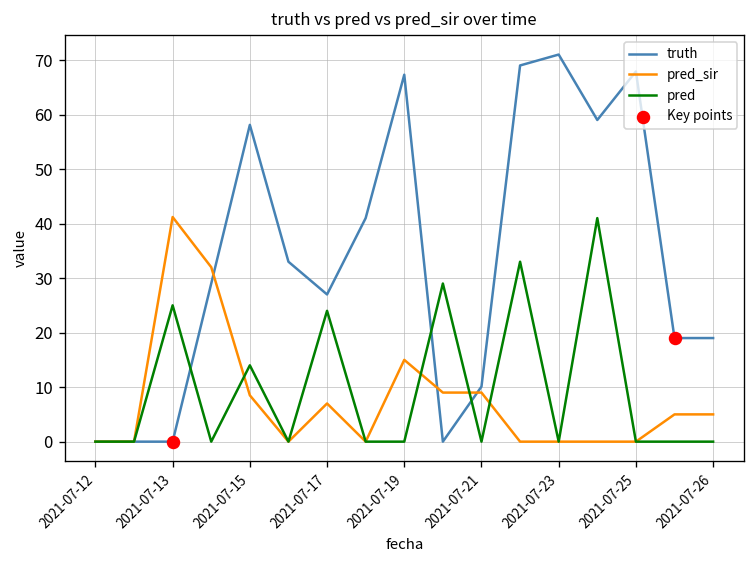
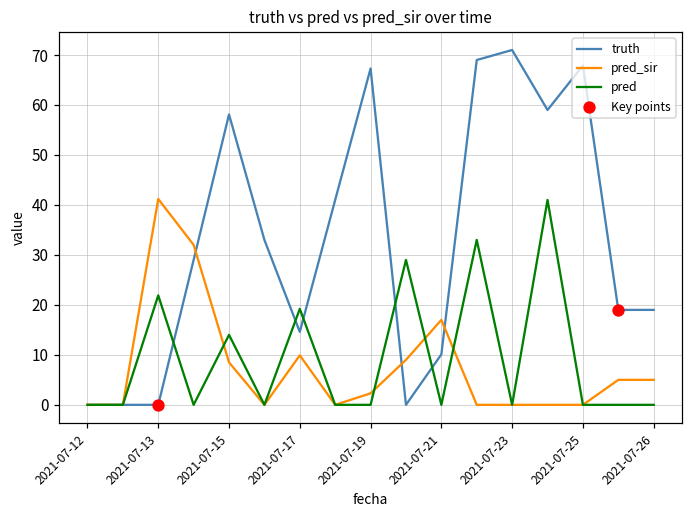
  {
    "truth": {
      "2021-07-15": 58,
-     "2021-07-17": 27,
+     "2021-07-17": 15,
      "2021-07-19": 67,
      "2021-07-21": 10,
      "2021-07-23": 71
    },
    "pred_sir": {
      "2021-07-13": 41,
      "2021-07-15": 9,
-     "2021-07-17": 7,
-     "2021-07-19": 15,
-     "2021-07-21": 9
+     "2021-07-17": 10,
+     "2021-07-19": 2,
+     "2021-07-21": 17
    },
    "pred": {
-     "2021-07-13": 25,
+     "2021-07-13": 22,
      "2021-07-15": 14,
-     "2021-07-17": 24,
+     "2021-07-17": 19,
      "2021-07-19": 0,
      "2021-07-21": 0
    }
  }
